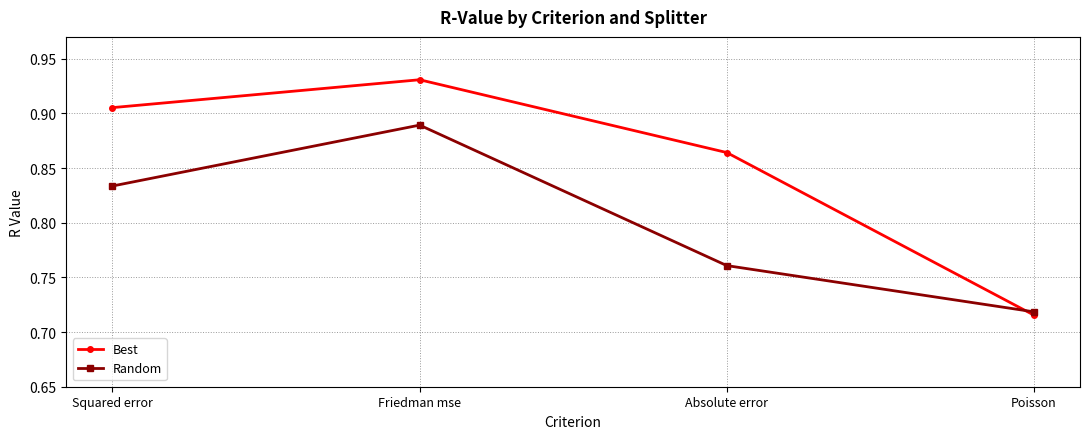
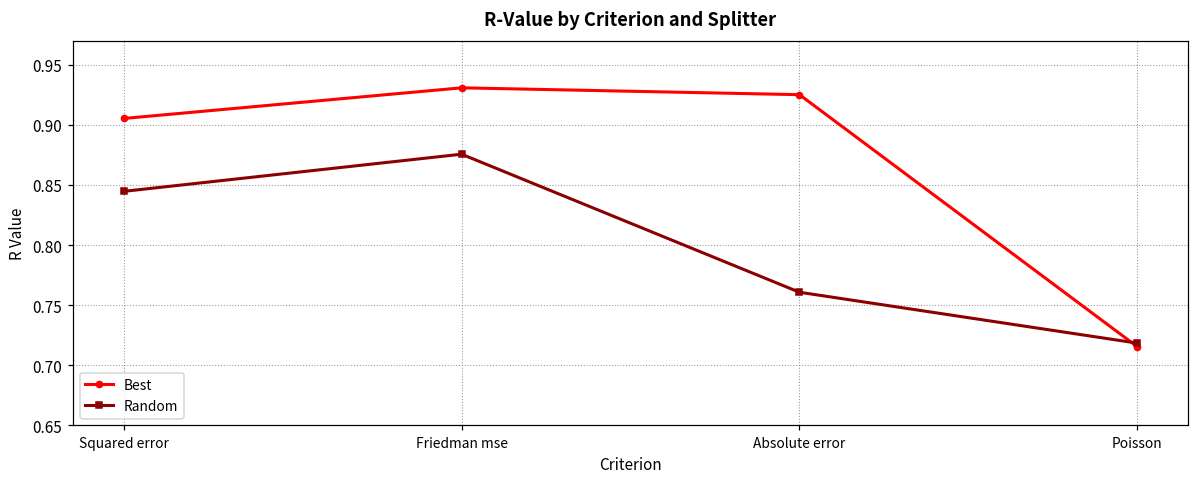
  {
    "Best": {
      "Squared error": 0.905,
      "Friedman mse": 0.931,
-     "Absolute error": 0.864,
+     "Absolute error": 0.925,
      "Poisson": 0.716
    },
    "Random": {
-     "Squared error": 0.834,
-     "Friedman mse": 0.889,
+     "Squared error": 0.845,
+     "Friedman mse": 0.876,
      "Absolute error": 0.761,
      "Poisson": 0.719
    }
  }
